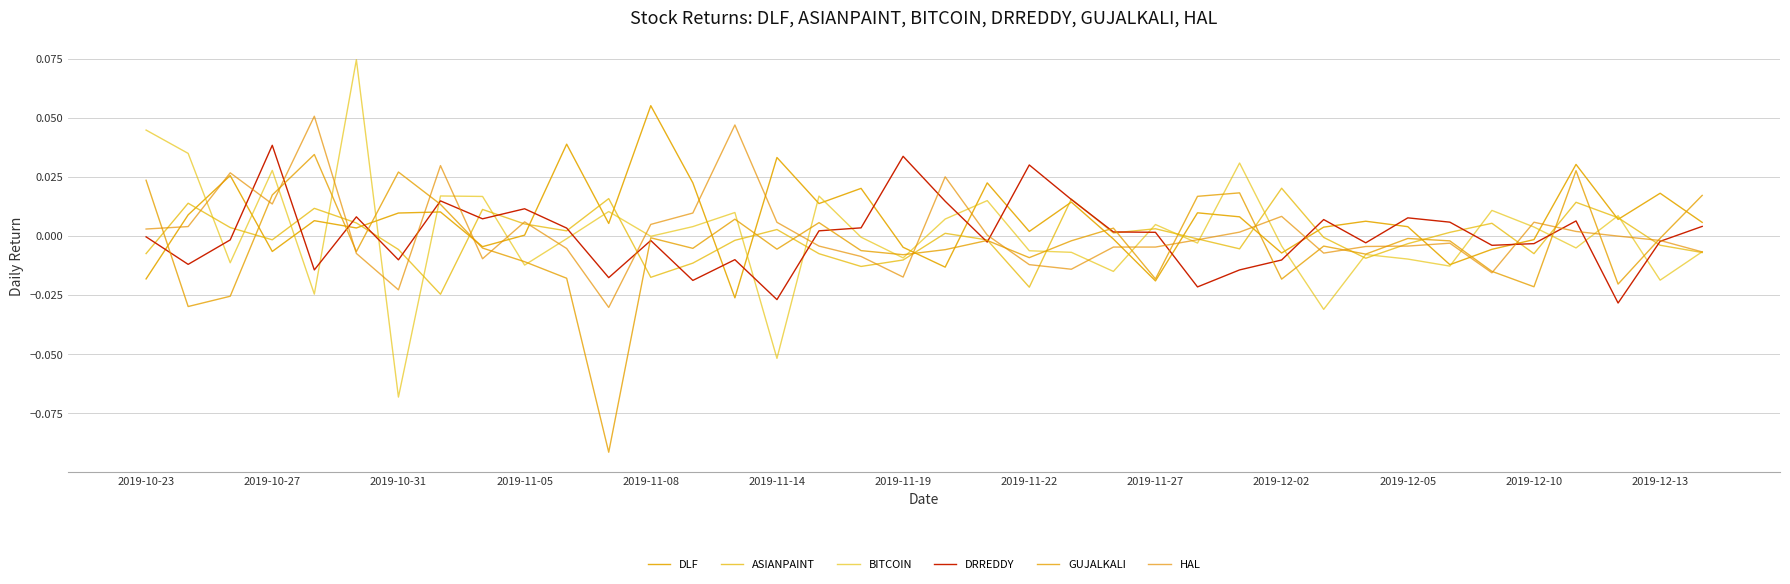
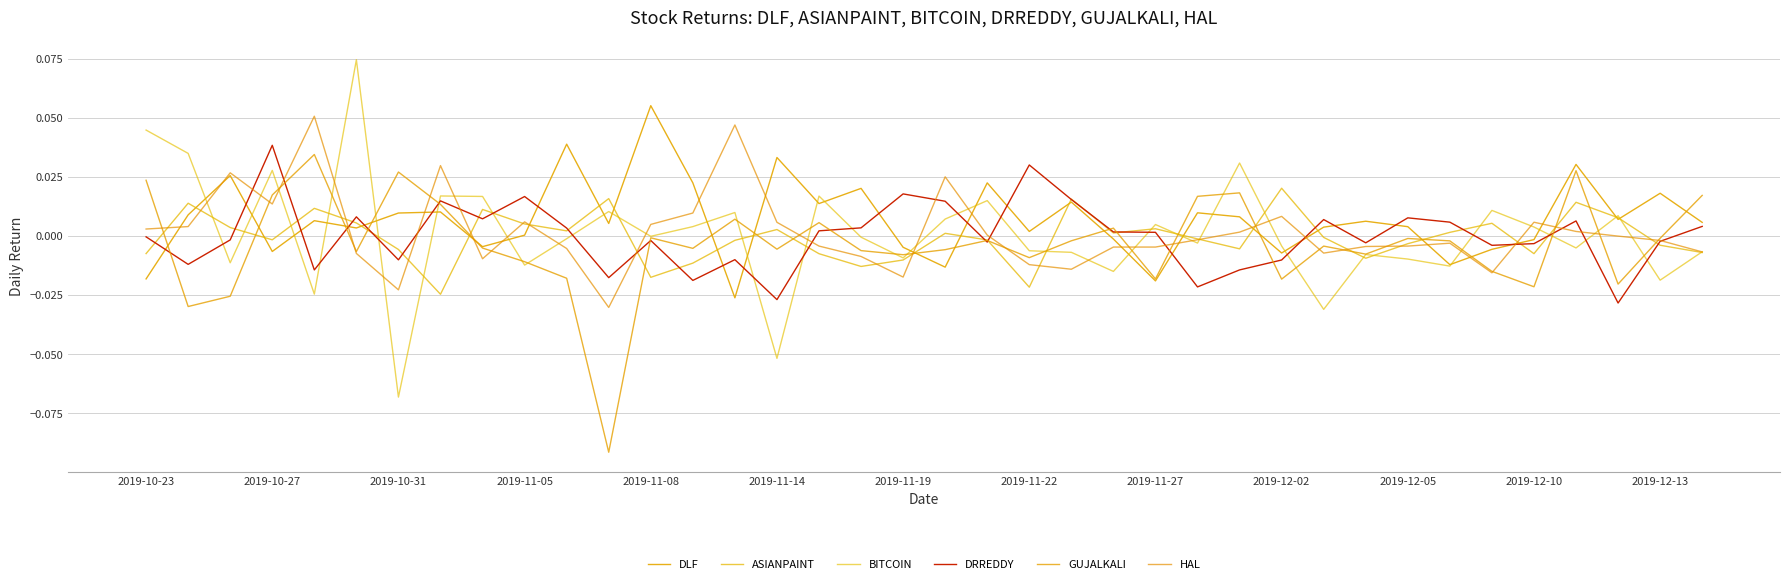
  {
    "DRREDDY": {
      "2019-10-23": 0.000,
      "2019-10-27": 0.038,
      "2019-10-31": -0.010,
-     "2019-11-05": 0.011,
+     "2019-11-05": 0.017,
      "2019-11-08": -0.002,
      "2019-11-14": -0.027,
-     "2019-11-19": 0.034,
+     "2019-11-19": 0.018,
      "2019-11-22": 0.030,
      "2019-11-27": 0.001,
      "2019-12-02": -0.010,
      "2019-12-05": 0.008,
      "2019-12-10": -0.003
    }
  }
